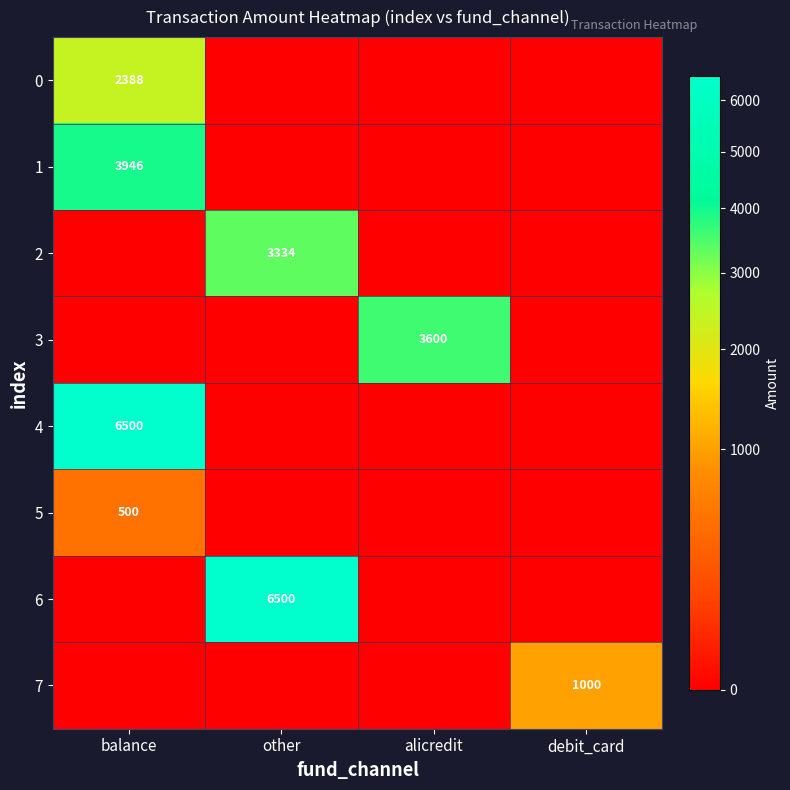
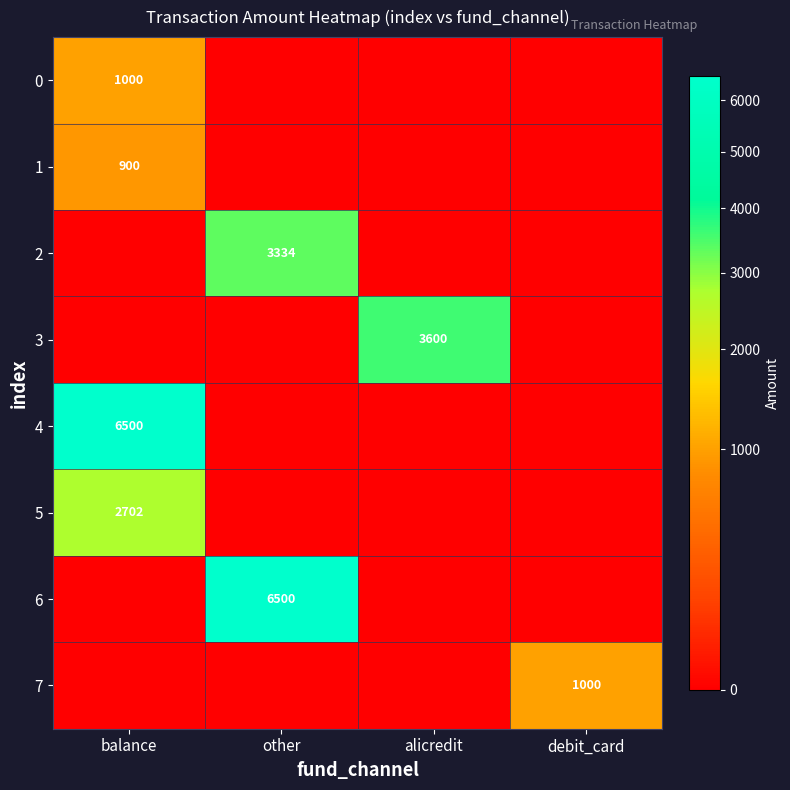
  {
    "0": {
-     "balance": 2388
+     "balance": 1000
    },
    "1": {
-     "balance": 3946
+     "balance": 900
    },
    "2": {
      "other": 3334
    },
    "3": {
      "alicredit": 3600
    },
    "4": {
      "balance": 6500
    },
    "5": {
-     "balance": 500
+     "balance": 2702
    },
    "6": {
      "other": 6500
    },
    "7": {
      "debit_card": 1000
    }
  }
